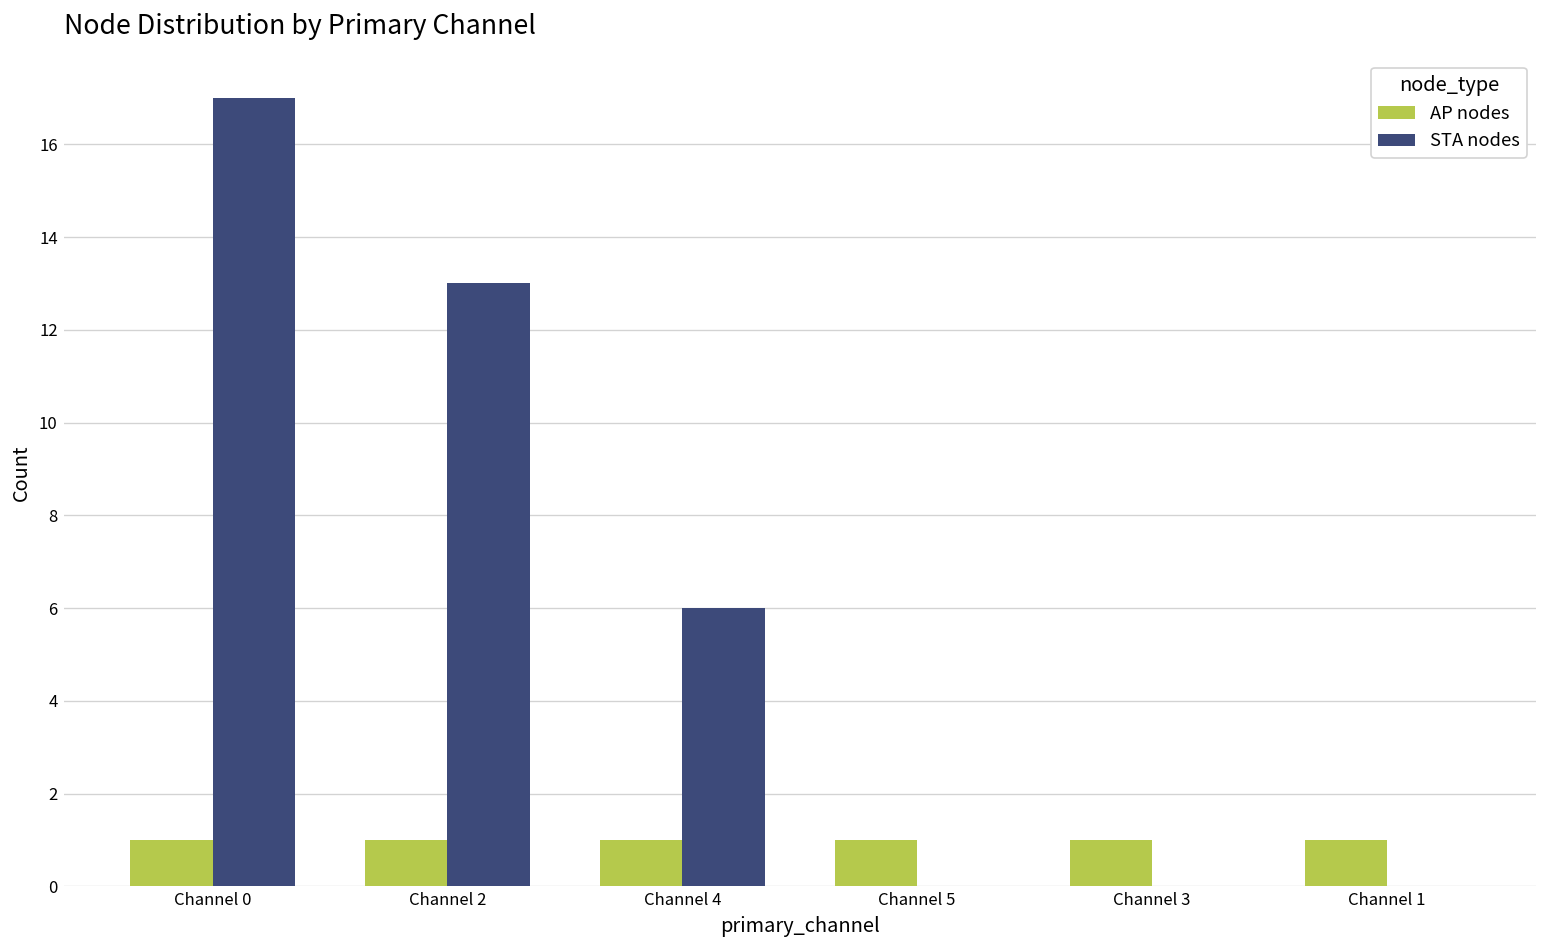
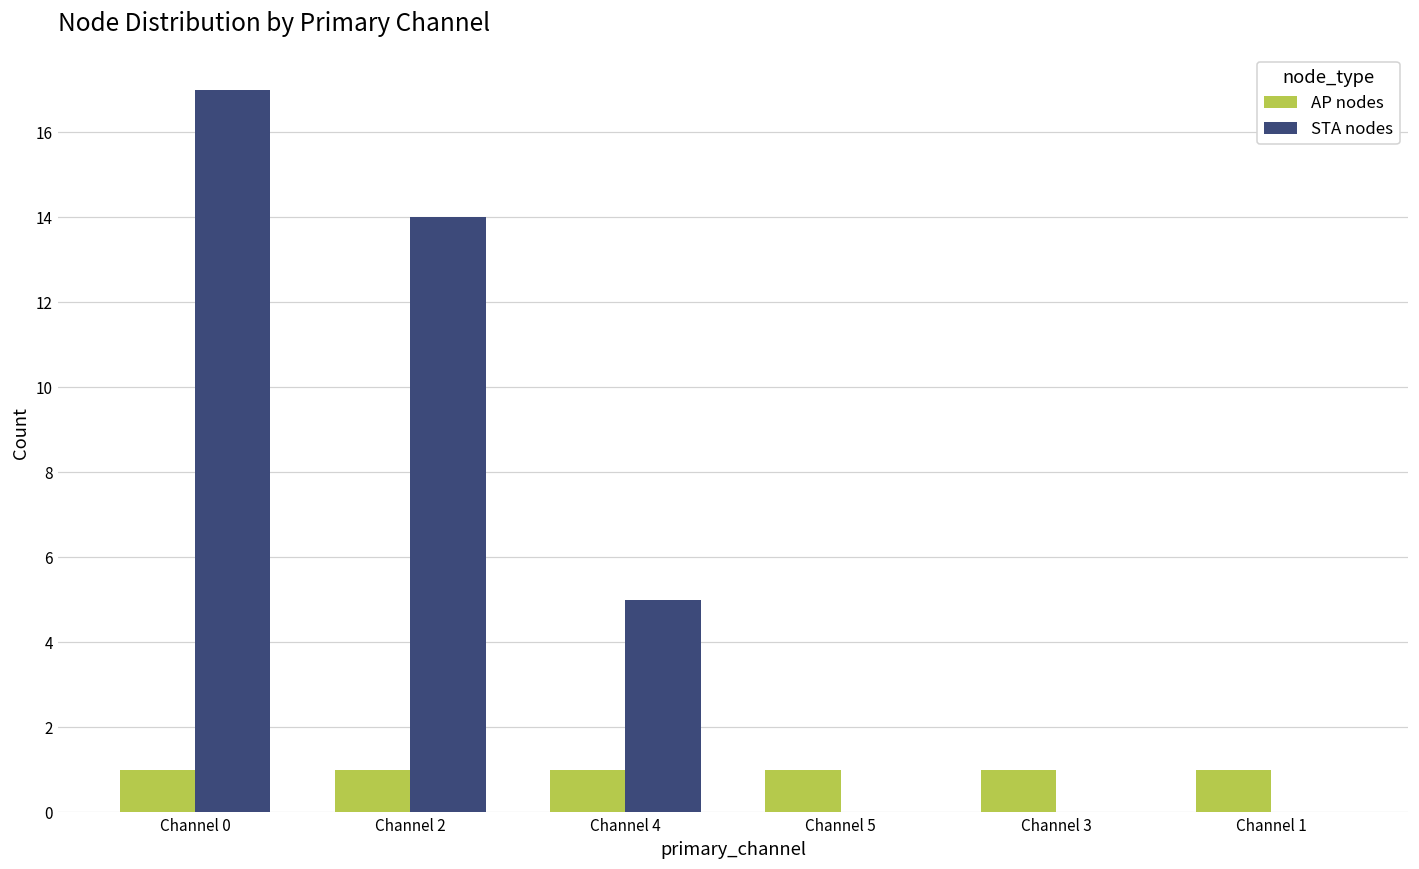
  {
    "AP nodes": {
      "Channel 0": 1,
      "Channel 2": 1,
      "Channel 4": 1,
      "Channel 5": 1,
      "Channel 3": 1,
      "Channel 1": 1
    },
    "STA nodes": {
      "Channel 0": 17,
-     "Channel 2": 13,
-     "Channel 4": 6,
+     "Channel 2": 14,
+     "Channel 4": 5,
      "Channel 5": 0,
      "Channel 3": 0,
      "Channel 1": 0
    }
  }
